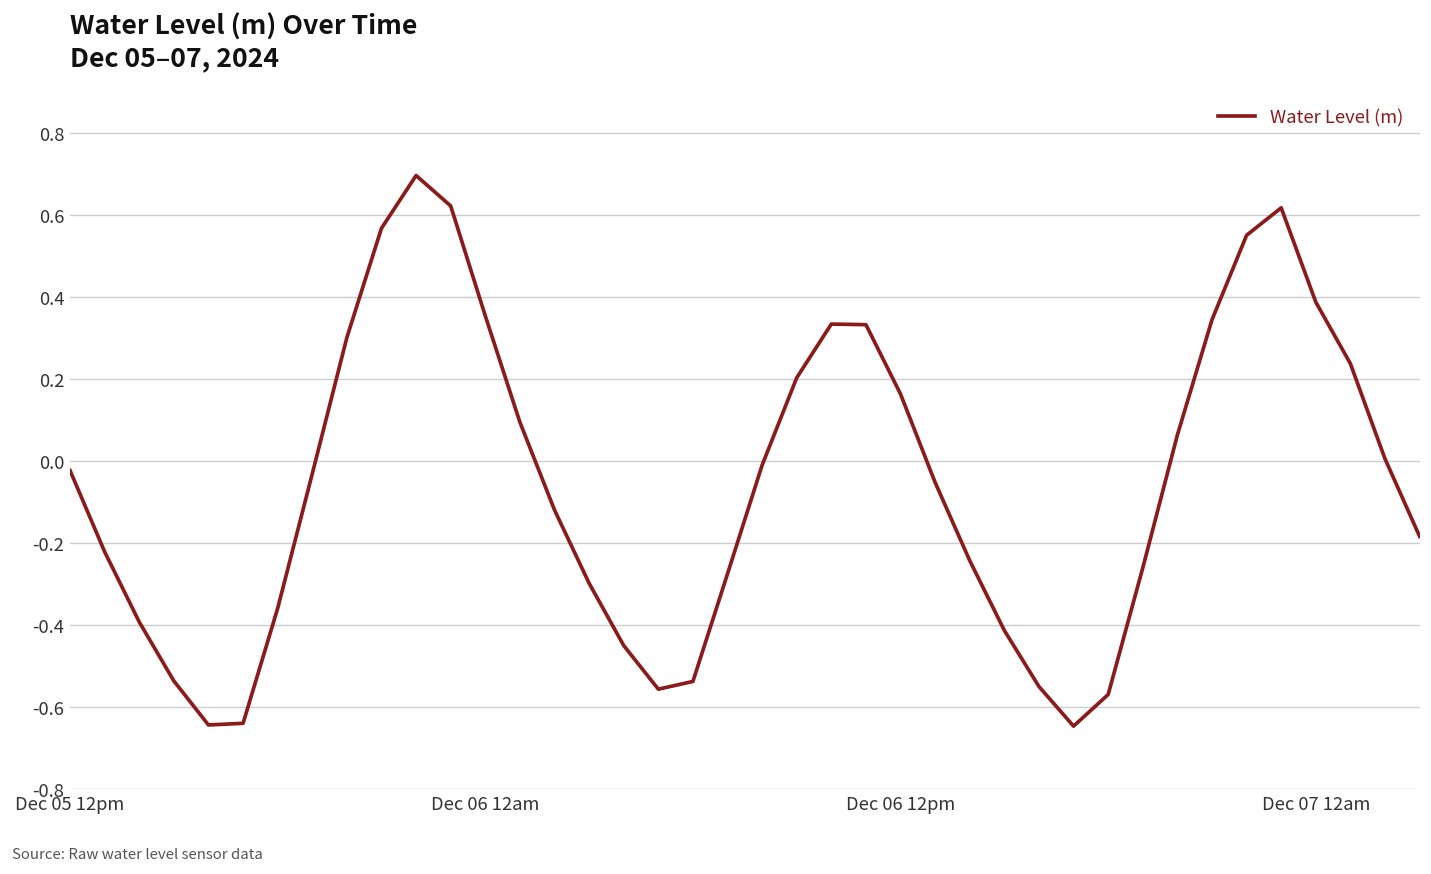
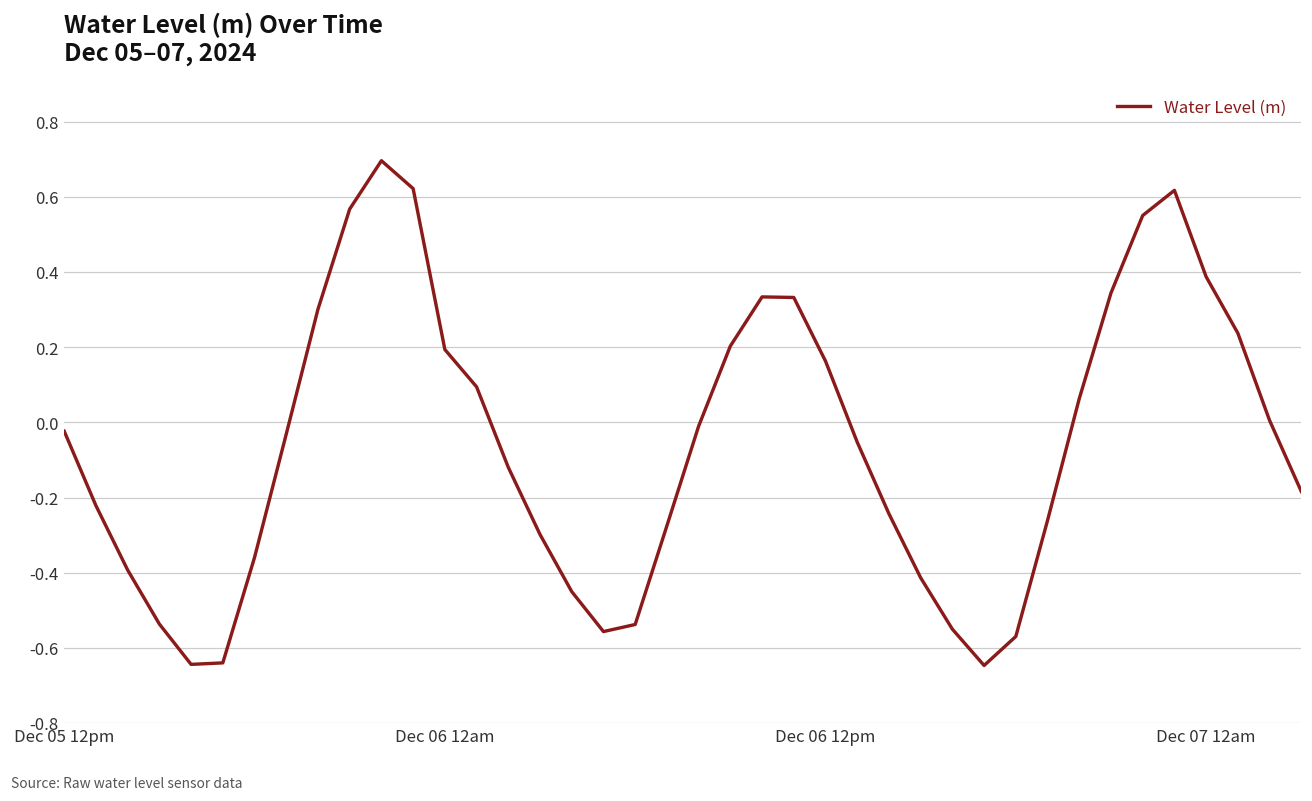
  {
    "Dec 05 12pm": -0.02,
-   "Dec 06 12am": 0.35,
+   "Dec 06 12am": 0.19,
    "Dec 06 12pm": 0.16,
    "Dec 07 12am": 0.39
  }
